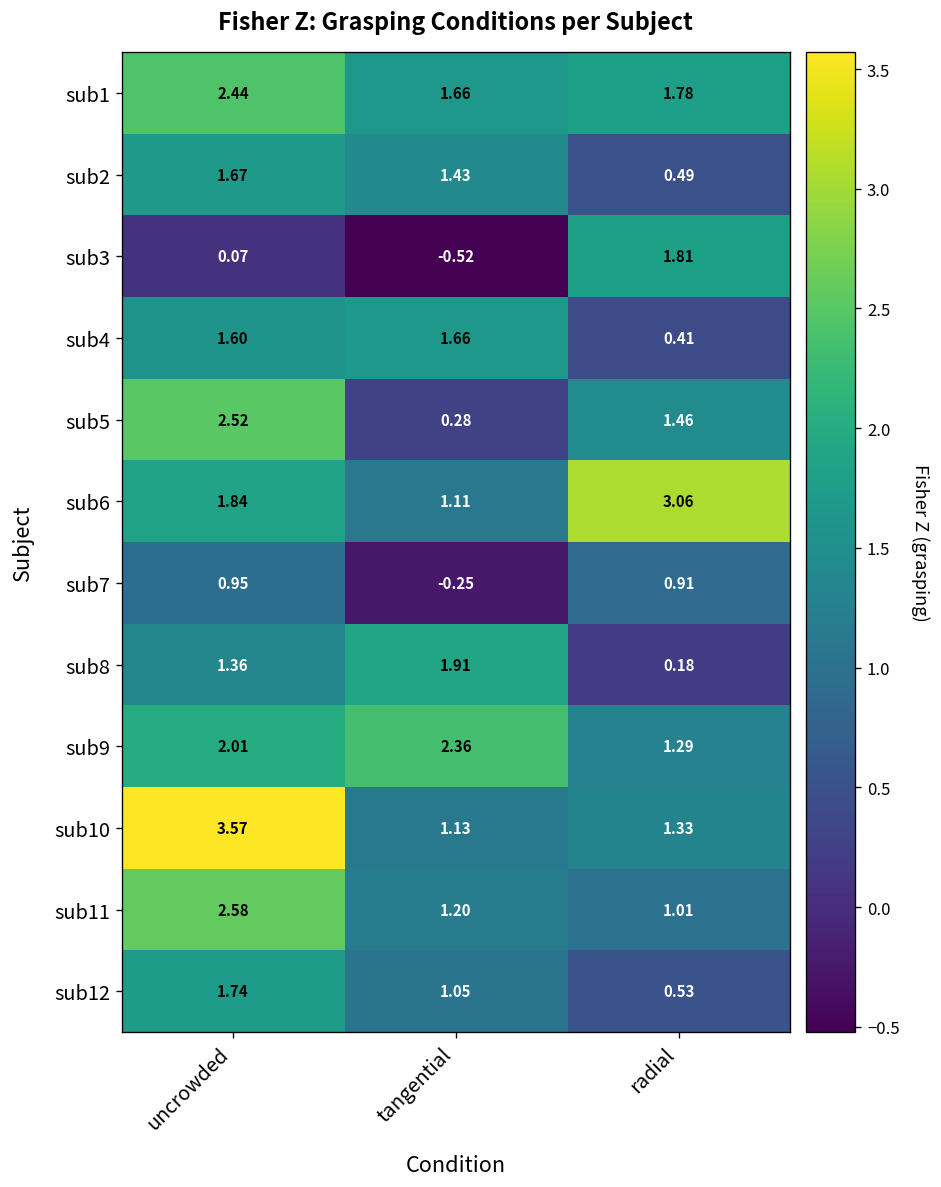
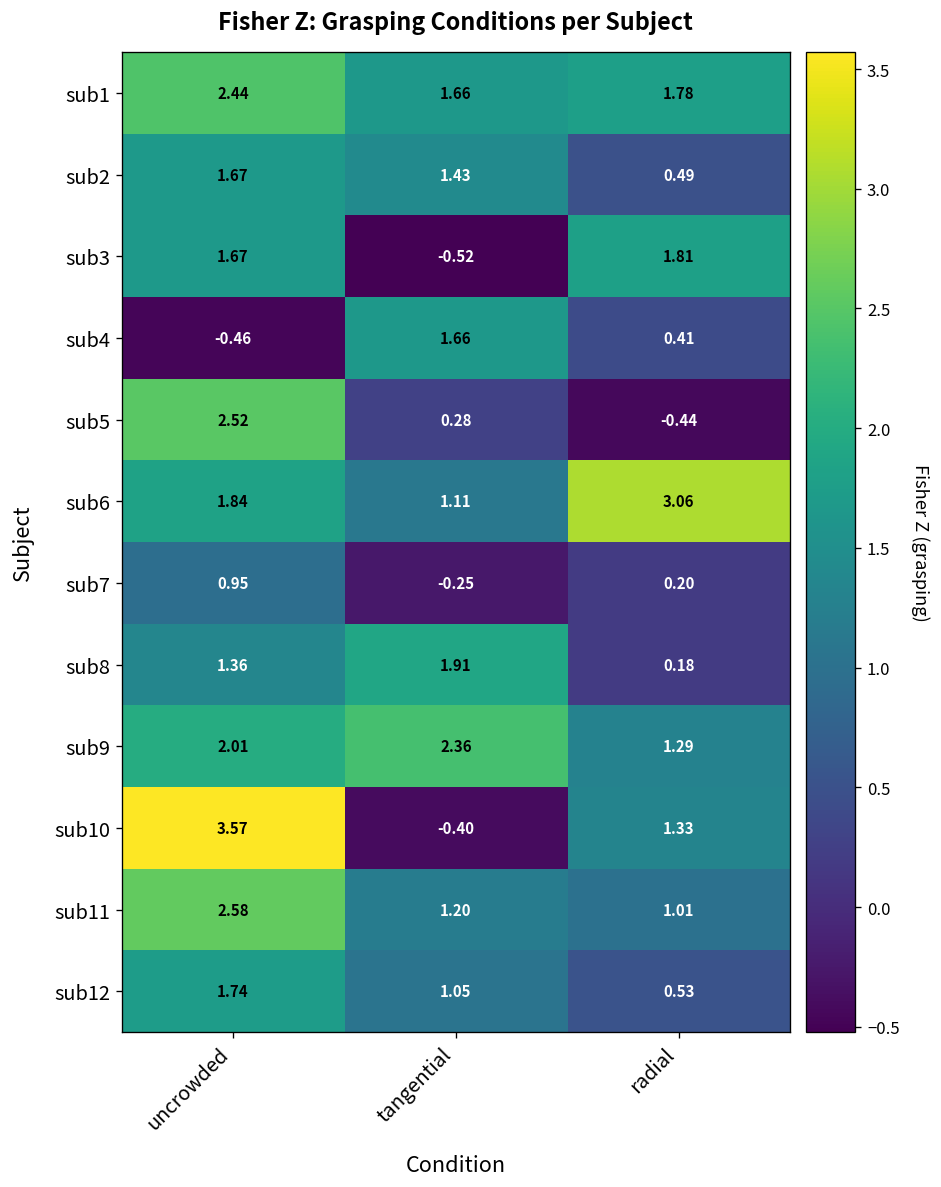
  {
    "sub1": {
      "uncrowded": 2.44,
      "tangential": 1.66,
      "radial": 1.78
    },
    "sub2": {
      "uncrowded": 1.67,
      "tangential": 1.43,
      "radial": 0.49
    },
    "sub3": {
-     "uncrowded": 0.07,
+     "uncrowded": 1.67,
      "tangential": -0.52,
      "radial": 1.81
    },
    "sub4": {
-     "uncrowded": 1.60,
+     "uncrowded": -0.46,
      "tangential": 1.66,
      "radial": 0.41
    },
    "sub5": {
      "uncrowded": 2.52,
      "tangential": 0.28,
-     "radial": 1.46
+     "radial": -0.44
    },
    "sub6": {
      "uncrowded": 1.84,
      "tangential": 1.11,
      "radial": 3.06
    },
    "sub7": {
      "uncrowded": 0.95,
      "tangential": -0.25,
-     "radial": 0.91
+     "radial": 0.20
    },
    "sub8": {
      "uncrowded": 1.36,
      "tangential": 1.91,
      "radial": 0.18
    },
    "sub9": {
      "uncrowded": 2.01,
      "tangential": 2.36,
      "radial": 1.29
    },
    "sub10": {
      "uncrowded": 3.57,
-     "tangential": 1.13,
+     "tangential": -0.40,
      "radial": 1.33
    },
    "sub11": {
      "uncrowded": 2.58,
      "tangential": 1.20,
      "radial": 1.01
    },
    "sub12": {
      "uncrowded": 1.74,
      "tangential": 1.05,
      "radial": 0.53
    }
  }
